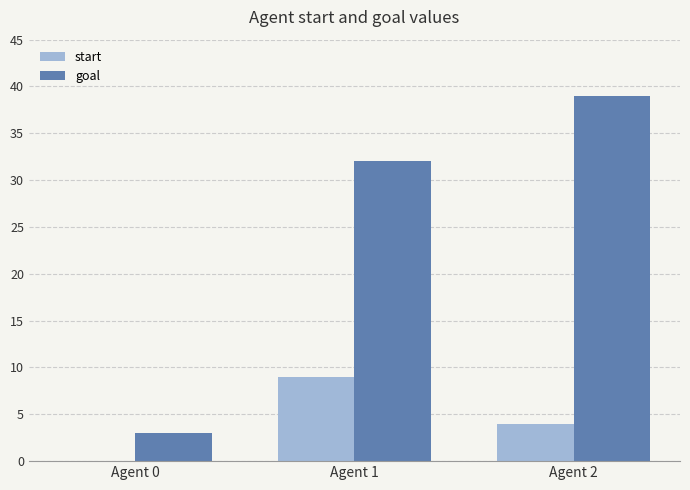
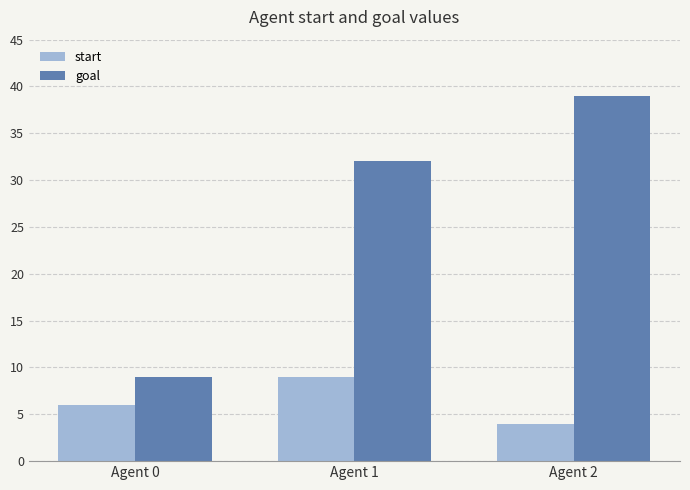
  {
    "start": {
-     "Agent 0": 0,
+     "Agent 0": 6,
      "Agent 1": 9,
      "Agent 2": 4
    },
    "goal": {
-     "Agent 0": 3,
+     "Agent 0": 9,
      "Agent 1": 32,
      "Agent 2": 39
    }
  }
